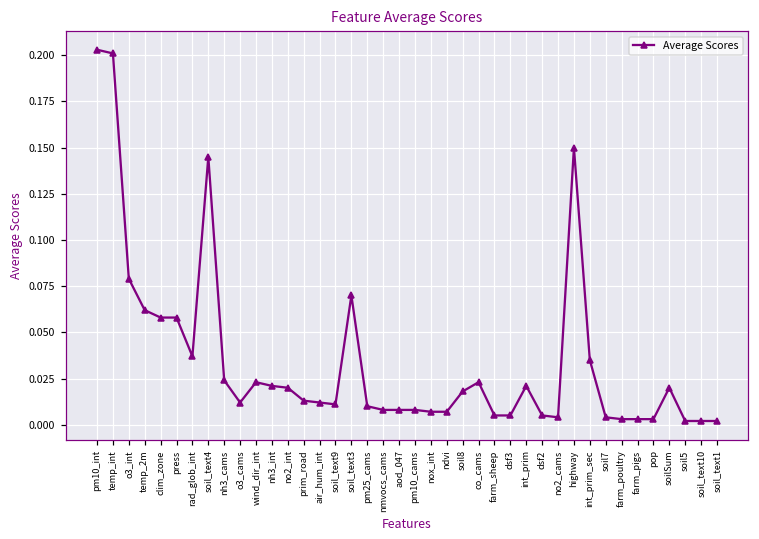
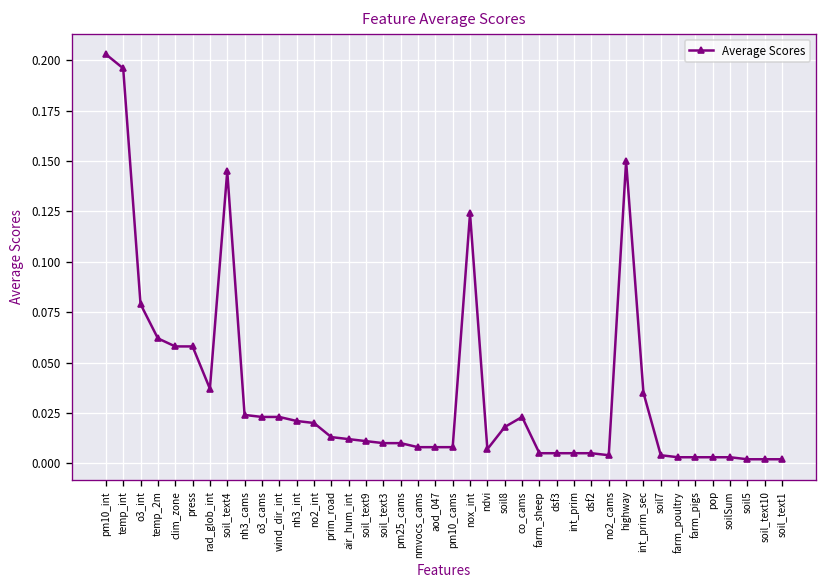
  {
    "pm10_int": 0.203,
-   "temp_int": 0.201,
+   "temp_int": 0.196,
    "o3_int": 0.079,
    "temp_2m": 0.062,
    "clim_zone": 0.058,
    "press": 0.058,
    "rad_glob_int": 0.037,
    "soil_text4": 0.145,
    "nh3_cams": 0.024,
-   "o3_cams": 0.012,
+   "o3_cams": 0.023,
    "wind_dir_int": 0.023,
    "nh3_int": 0.021,
    "no2_int": 0.020,
    "prim_road": 0.013,
    "air_hum_int": 0.012,
    "soil_text9": 0.011,
-   "soil_text3": 0.07,
+   "soil_text3": 0.01,
    "pm25_cams": 0.010,
    "nmvocs_cams": 0.008,
    "aod_047": 0.008,
    "pm10_cams": 0.008,
-   "nox_int": 0.007,
+   "nox_int": 0.124,
    "ndvi": 0.007,
    "soil8": 0.018,
    "co_cams": 0.023,
    "farm_sheep": 0.005,
    "dsf3": 0.005,
-   "int_prim": 0.021,
+   "int_prim": 0.005,
    "dsf2": 0.005,
    "no2_cams": 0.004,
    "highway": 0.150,
    "int_prim_sec": 0.035,
    "soil7": 0.004,
    "farm_poultry": 0.003,
    "farm_pigs": 0.003,
    "pop": 0.003,
-   "soilSum": 0.020,
+   "soilSum": 0.003,
    "soil5": 0.002,
    "soil_text10": 0.002,
    "soil_text1": 0.002
  }
